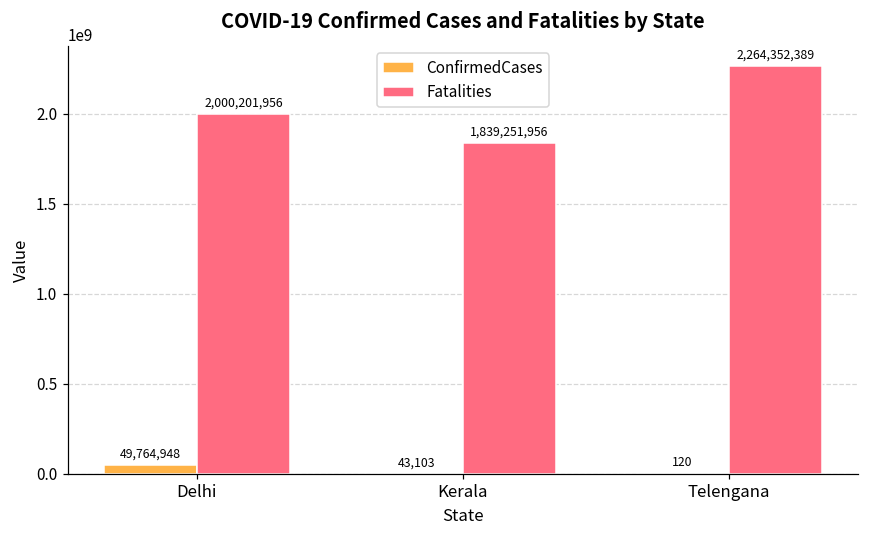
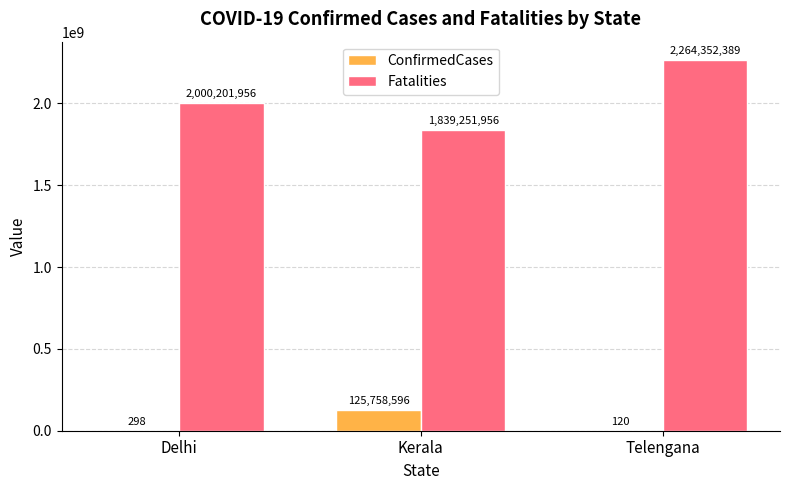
  {
    "ConfirmedCases": {
-     "Delhi": "49,764,948",
-     "Kerala": "43,103",
+     "Delhi": "298",
+     "Kerala": "125,758,596",
      "Telengana": "120"
    },
    "Fatalities": {
      "Delhi": "2,000,201,956",
      "Kerala": "1,839,251,956",
      "Telengana": "2,264,352,389"
    }
  }
